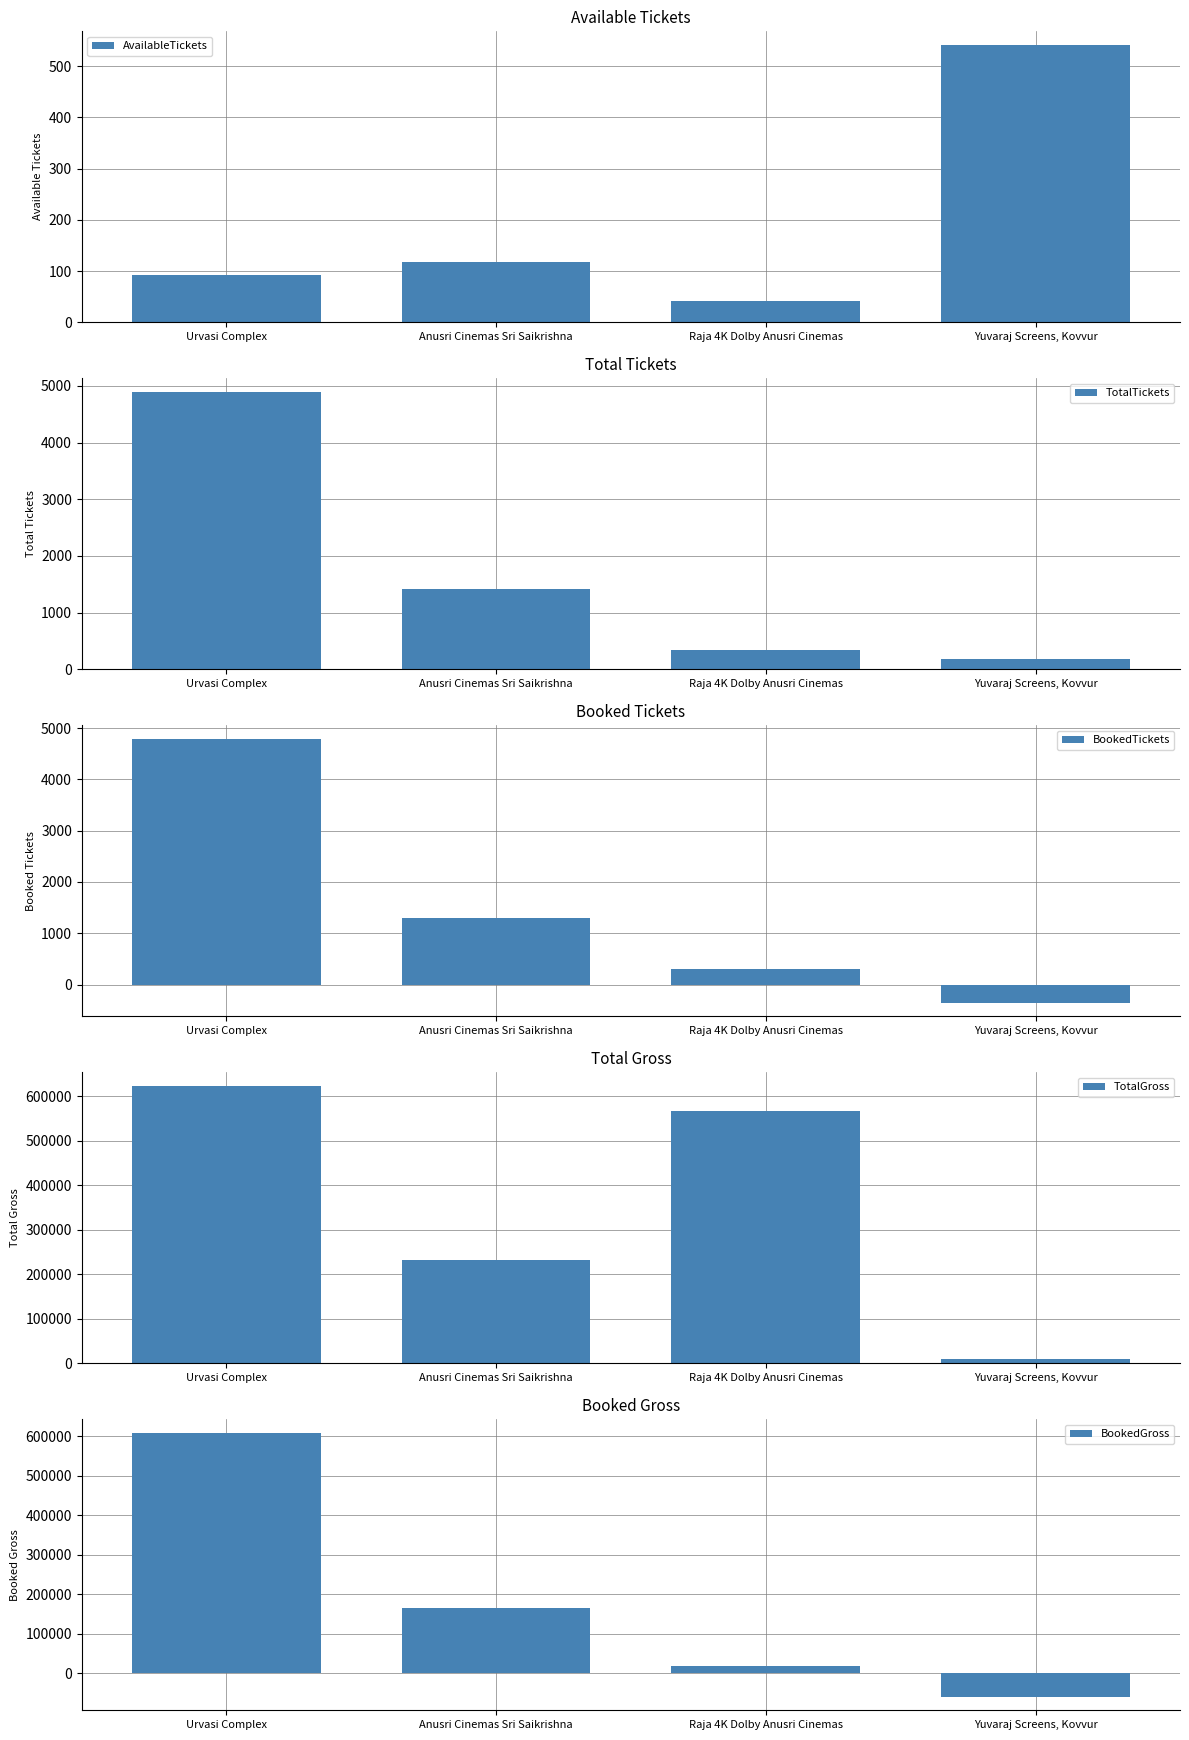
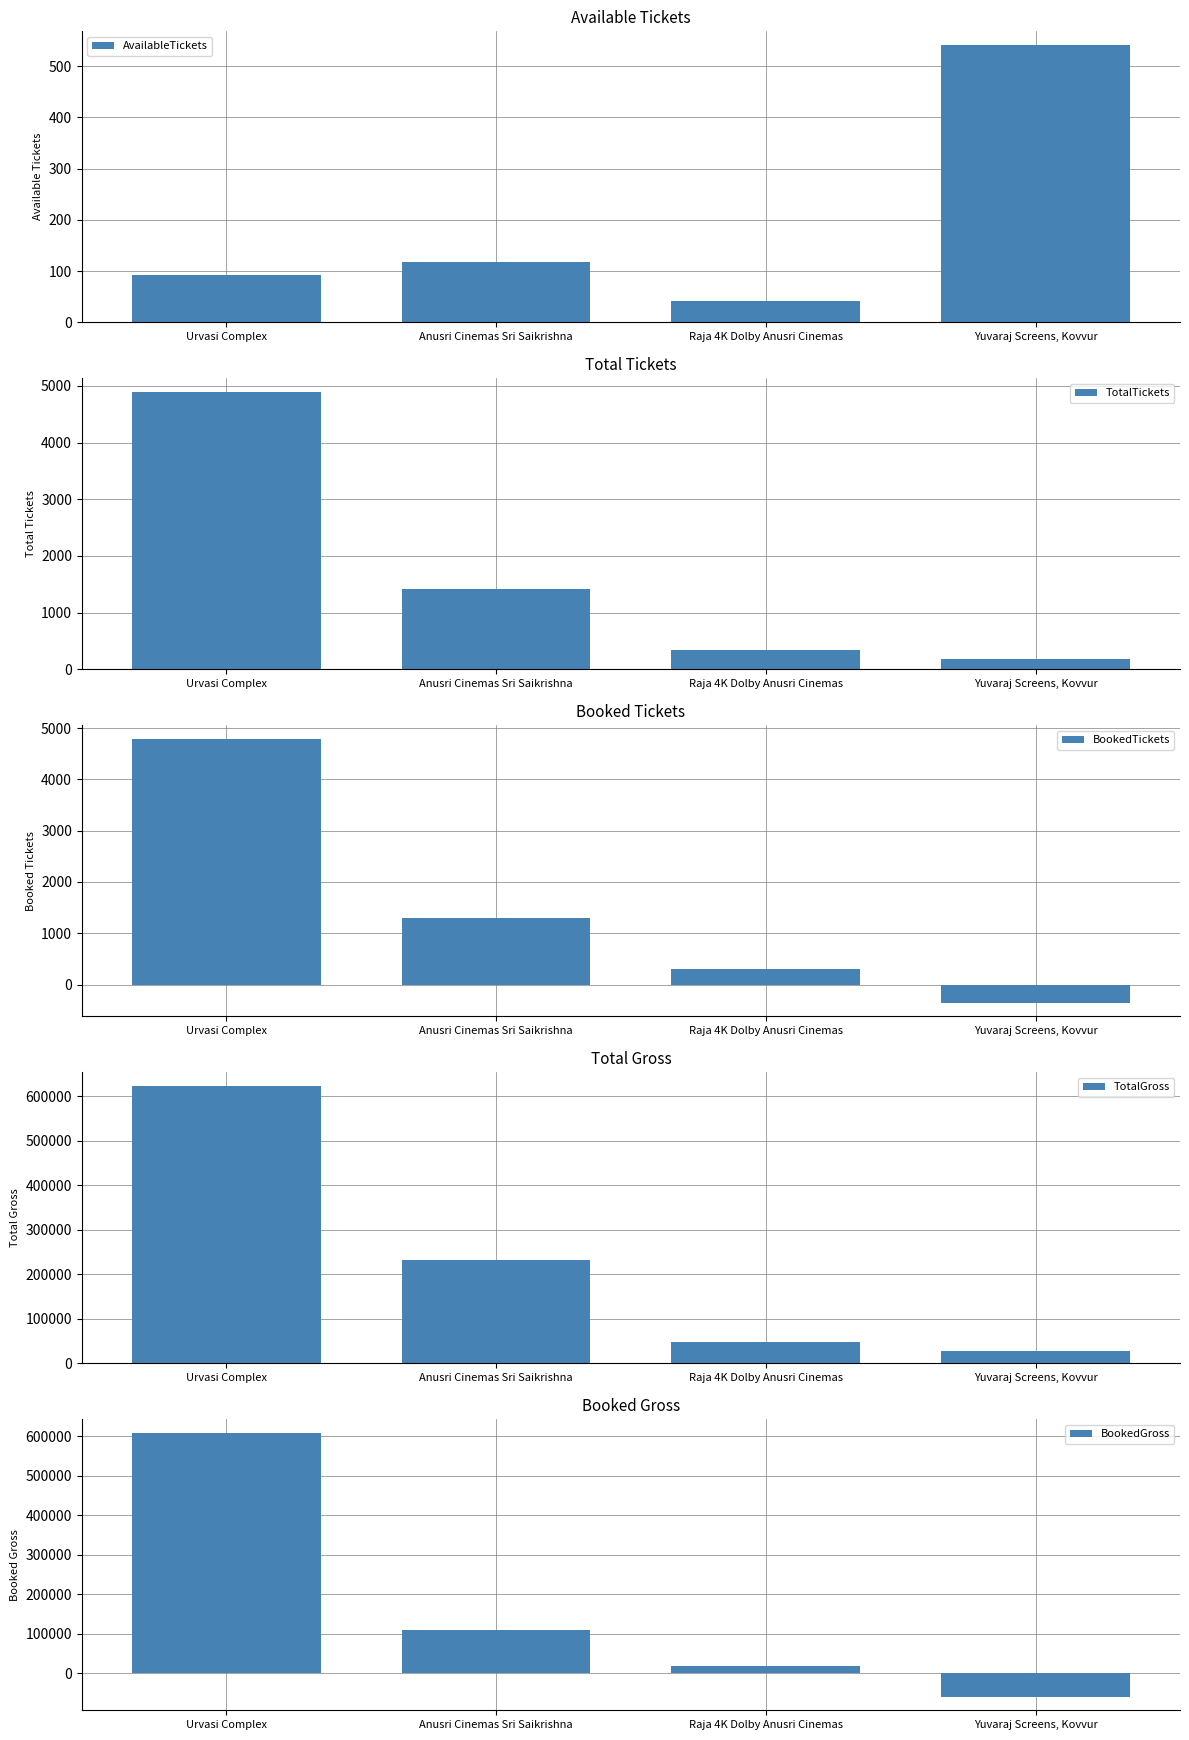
  {
    "Available Tickets": {
      "Urvasi Complex": 90,
      "Anusri Cinemas Sri Saikrishna": 120,
      "Raja 4K Dolby Anusri Cinemas": 40,
      "Yuvaraj Screens, Kovvur": 540
    },
    "Total Tickets": {
      "Urvasi Complex": 4900,
      "Anusri Cinemas Sri Saikrishna": 1400,
      "Raja 4K Dolby Anusri Cinemas": 300,
      "Yuvaraj Screens, Kovvur": 200
    },
    "Booked Tickets": {
      "Urvasi Complex": 4800,
      "Anusri Cinemas Sri Saikrishna": 1300,
      "Raja 4K Dolby Anusri Cinemas": 300,
      "Yuvaraj Screens, Kovvur": -400
    },
    "Total Gross": {
      "Urvasi Complex": 620000,
      "Anusri Cinemas Sri Saikrishna": 230000,
-     "Raja 4K Dolby Anusri Cinemas": 570000,
-     "Yuvaraj Screens, Kovvur": 10000
+     "Raja 4K Dolby Anusri Cinemas": 50000,
+     "Yuvaraj Screens, Kovvur": 30000
    },
    "Booked Gross": {
      "Urvasi Complex": 610000,
-     "Anusri Cinemas Sri Saikrishna": 160000,
+     "Anusri Cinemas Sri Saikrishna": 110000,
      "Raja 4K Dolby Anusri Cinemas": 20000,
      "Yuvaraj Screens, Kovvur": -60000
    }
  }
